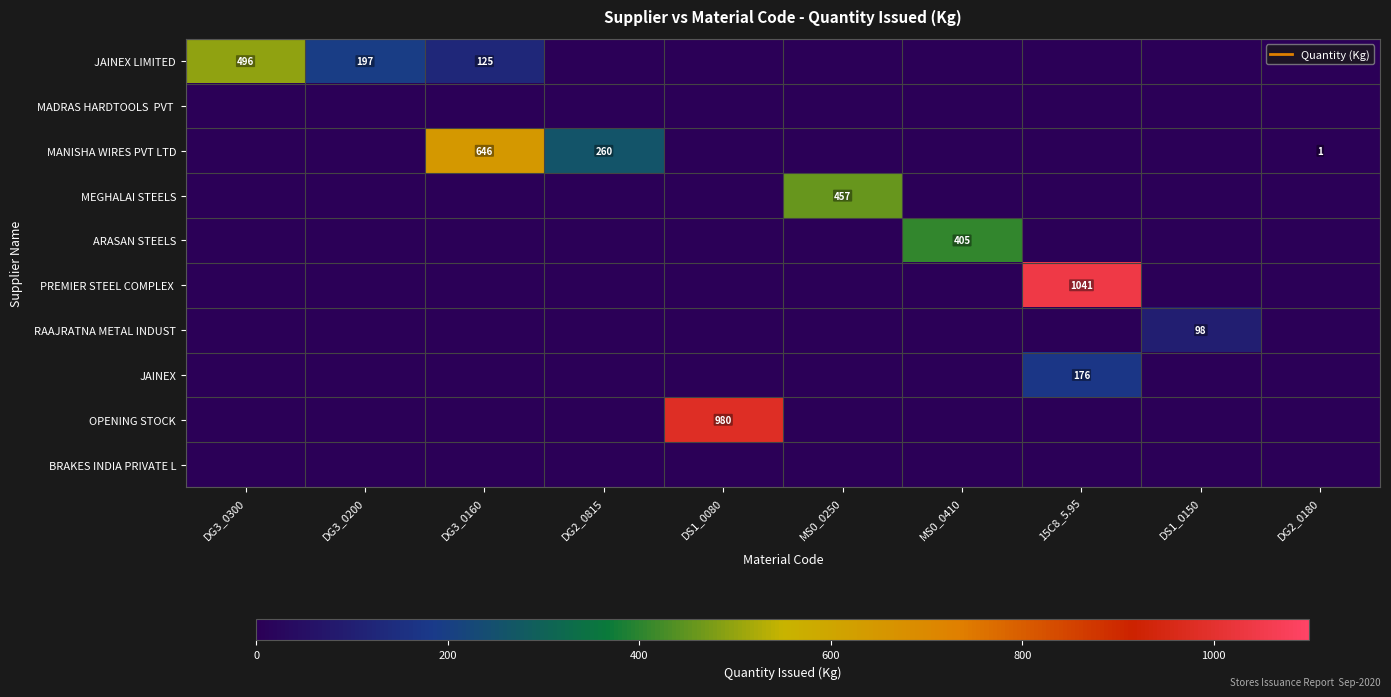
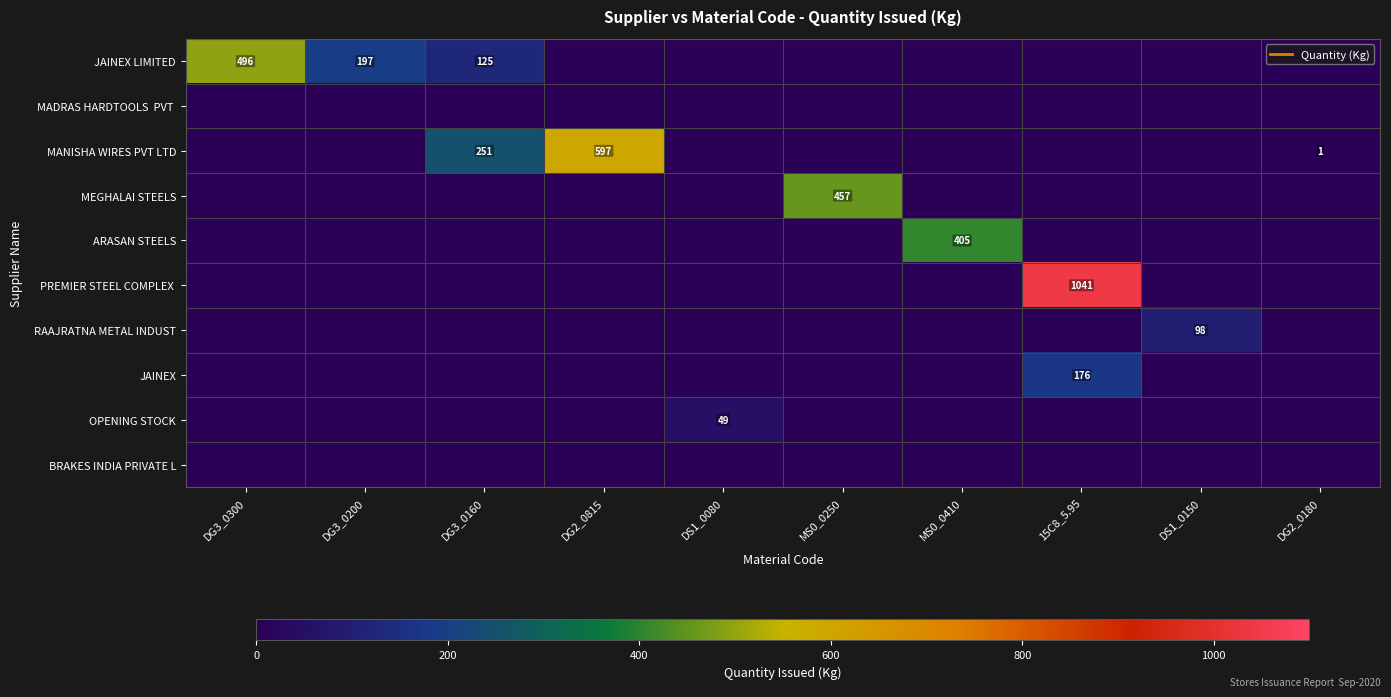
  {
    "MANISHA WIRES PVT LTD": {
-     "DG3_0160": 646,
-     "DG2_0815": 260
+     "DG3_0160": 251,
+     "DG2_0815": 597
    },
    "OPENING STOCK": {
-     "DS1_0080": 980
+     "DS1_0080": 49
    }
  }
